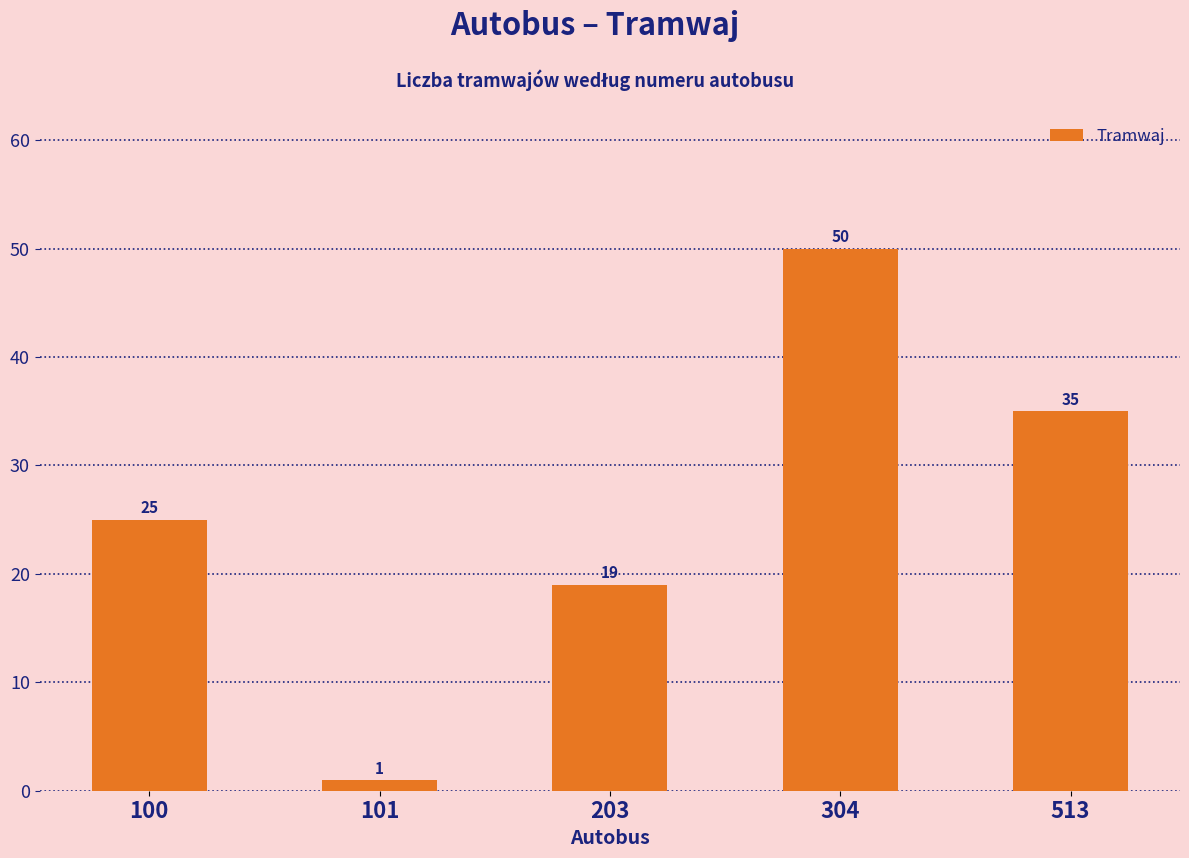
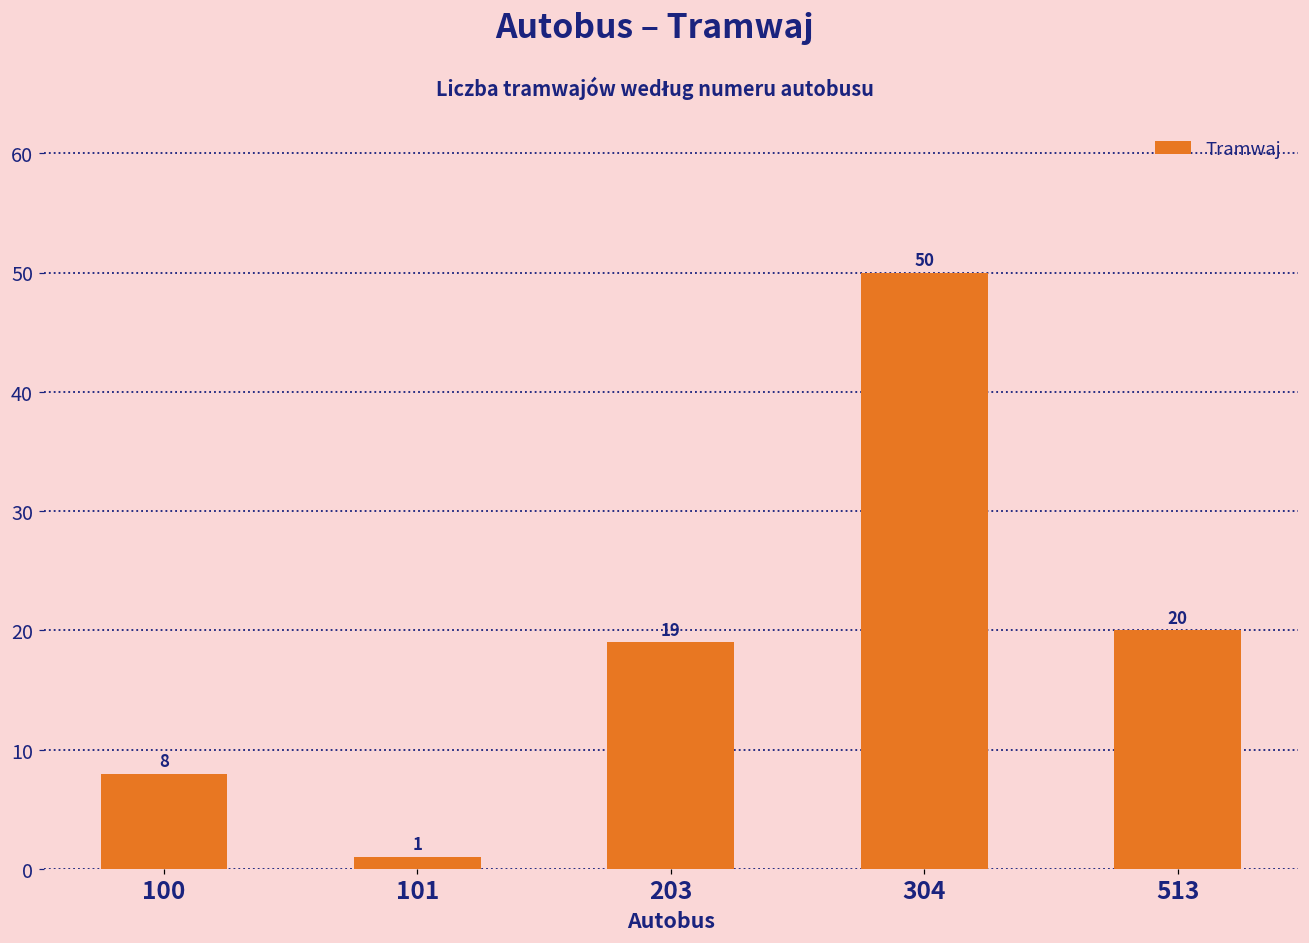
  {
-   "100": 25,
+   "100": 8,
    "101": 1,
    "203": 19,
    "304": 50,
-   "513": 35
+   "513": 20
  }
